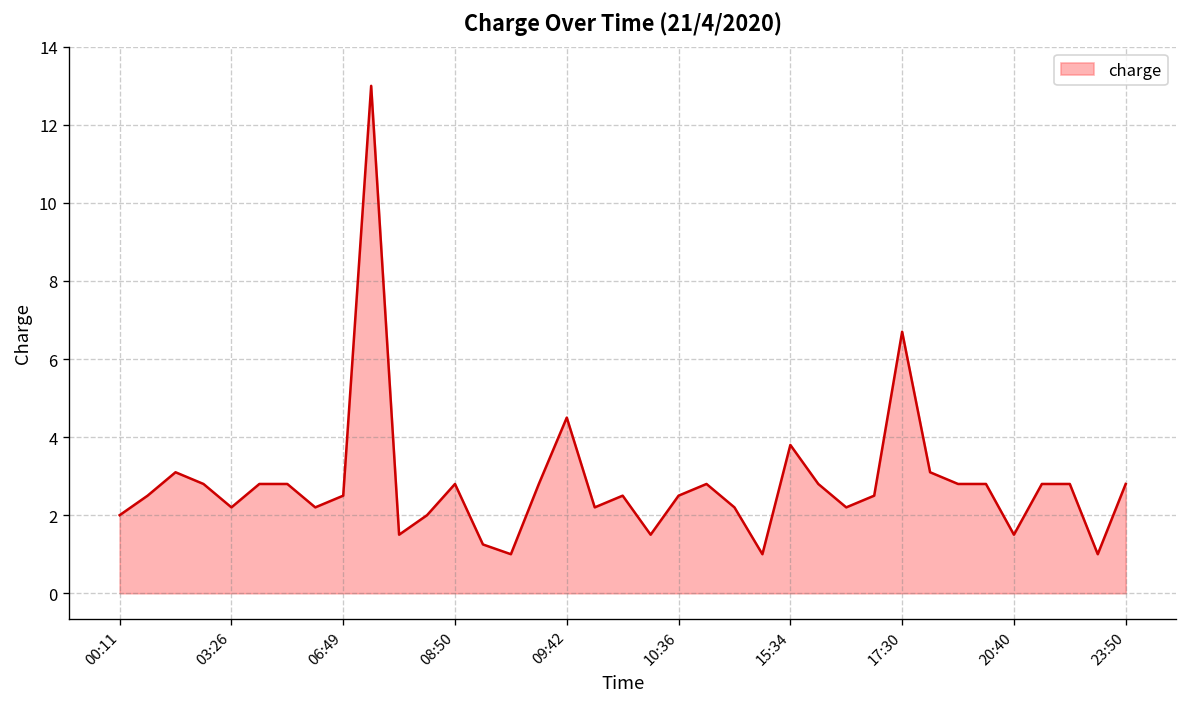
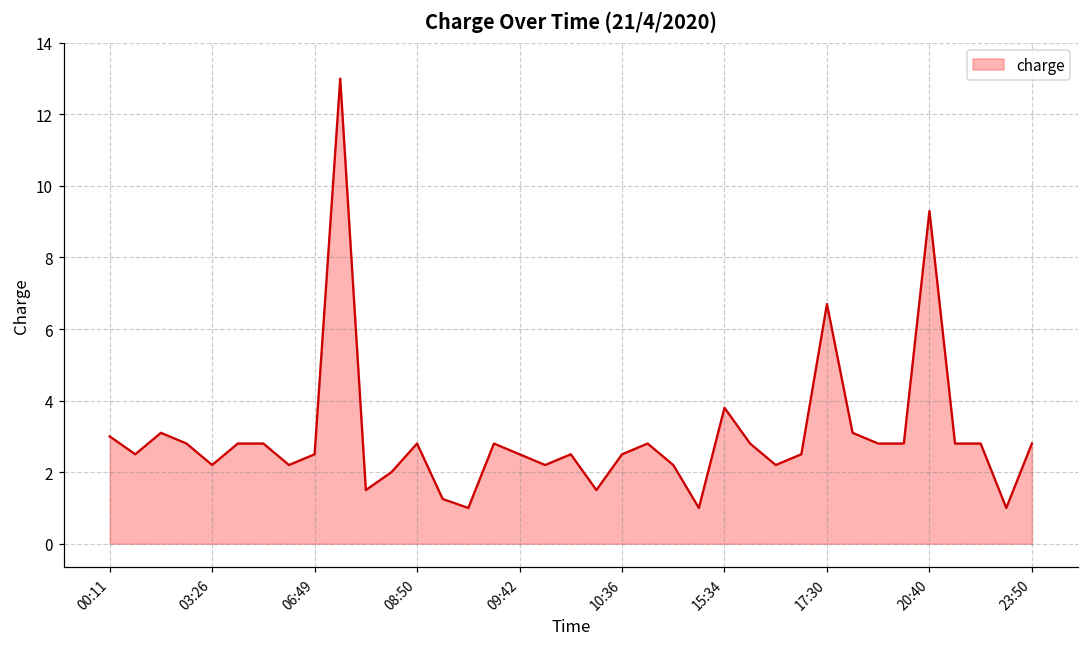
  {
-   "00:11": 2,
+   "00:11": 3,
    "03:26": 2.2,
    "06:49": 2.5,
    "08:50": 2.8,
-   "09:42": 4.5,
+   "09:42": 2.5,
    "10:36": 2.5,
    "15:34": 3.8,
    "17:30": 6.7,
-   "20:40": 1.5,
+   "20:40": 9.3,
    "23:50": 2.8
  }
